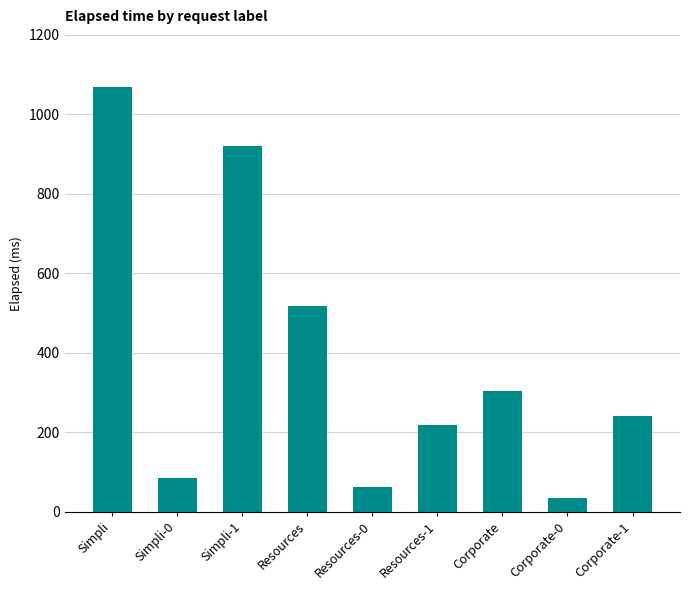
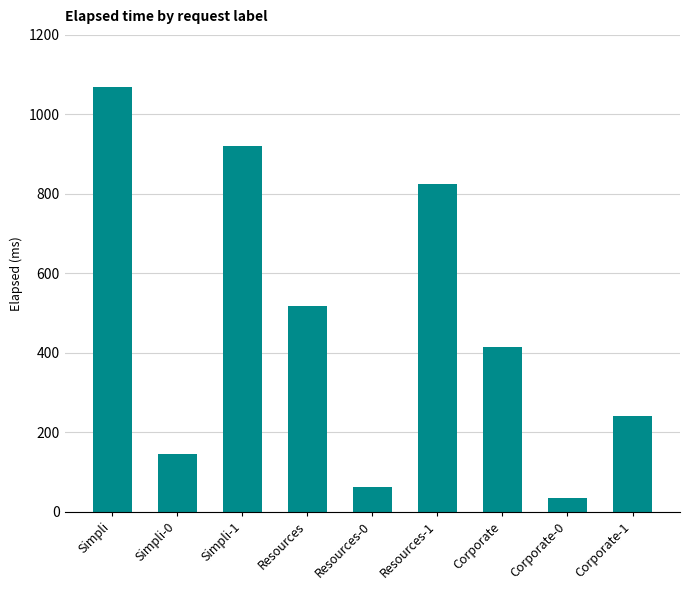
  {
    "Simpli": 1070,
-   "Simpli-0": 80,
+   "Simpli-0": 150,
    "Simpli-1": 920,
    "Resources": 520,
    "Resources-0": 60,
-   "Resources-1": 220,
-   "Corporate": 300,
+   "Resources-1": 820,
+   "Corporate": 410,
    "Corporate-0": 30,
    "Corporate-1": 240
  }
